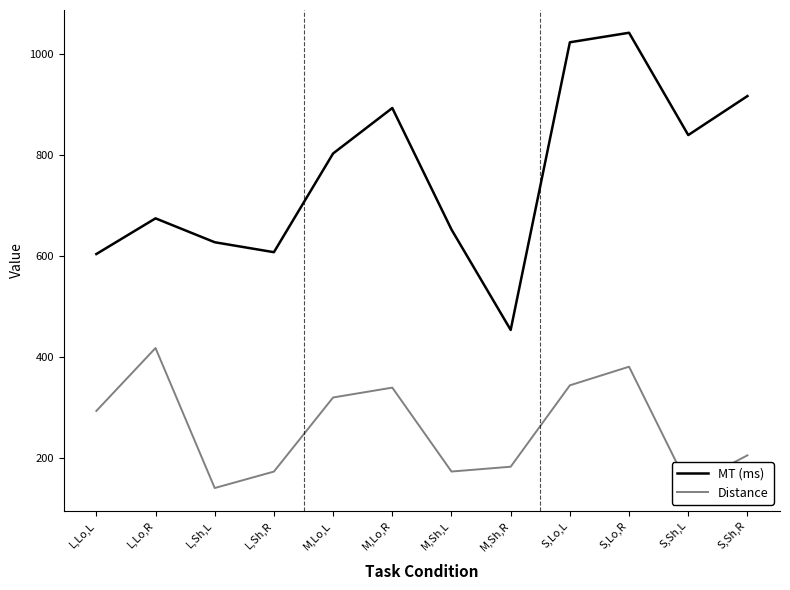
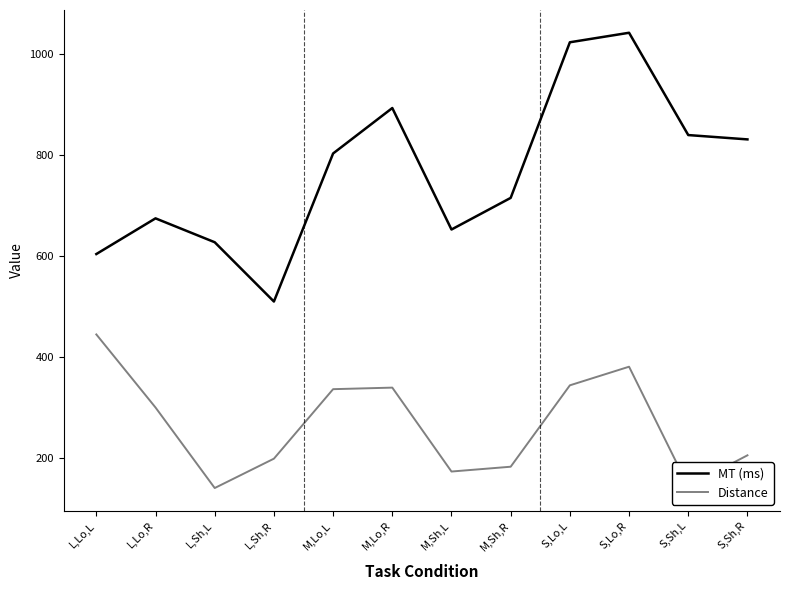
  {
    "MT (ms)": {
      "L,Lo,L": 600,
      "L,Lo,R": 670,
      "L,Sh,L": 630,
-     "L,Sh,R": 610,
+     "L,Sh,R": 510,
      "M,Lo,L": 800,
      "M,Lo,R": 890,
      "M,Sh,L": 650,
-     "M,Sh,R": 450,
+     "M,Sh,R": 720,
      "S,Lo,L": 1020,
      "S,Lo,R": 1040,
      "S,Sh,L": 840,
-     "S,Sh,R": 920
+     "S,Sh,R": 830
    },
    "Distance": {
-     "L,Lo,L": 290,
-     "L,Lo,R": 420,
+     "L,Lo,L": 450,
+     "L,Lo,R": 300,
      "L,Sh,L": 140,
-     "L,Sh,R": 170,
-     "M,Lo,L": 320,
+     "L,Sh,R": 200,
+     "M,Lo,L": 340,
      "M,Lo,R": 340,
      "M,Sh,L": 170,
      "M,Sh,R": 180,
      "S,Lo,L": 340,
      "S,Lo,R": 380,
      "S,Sh,R": 210
    }
  }
